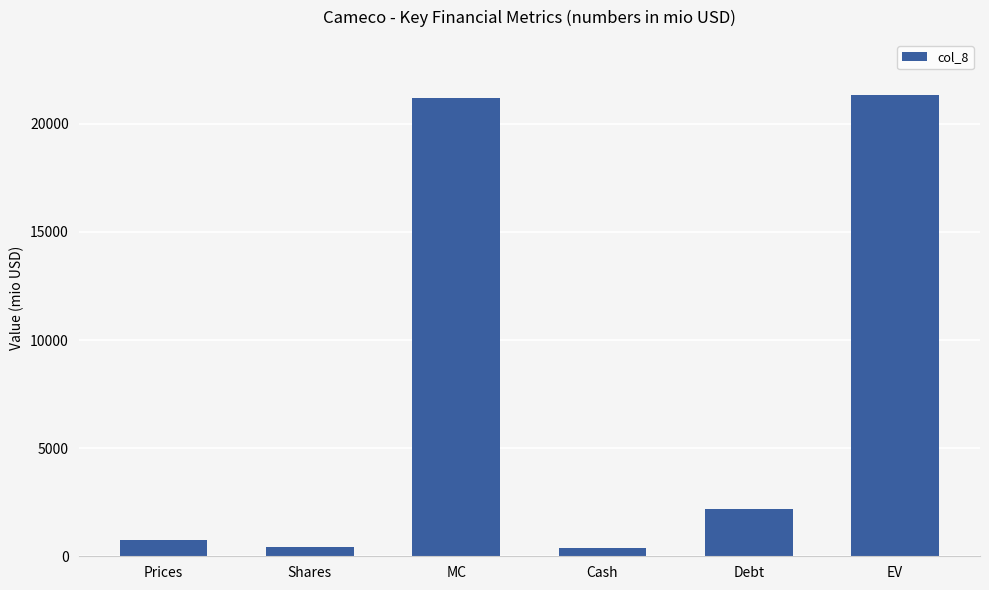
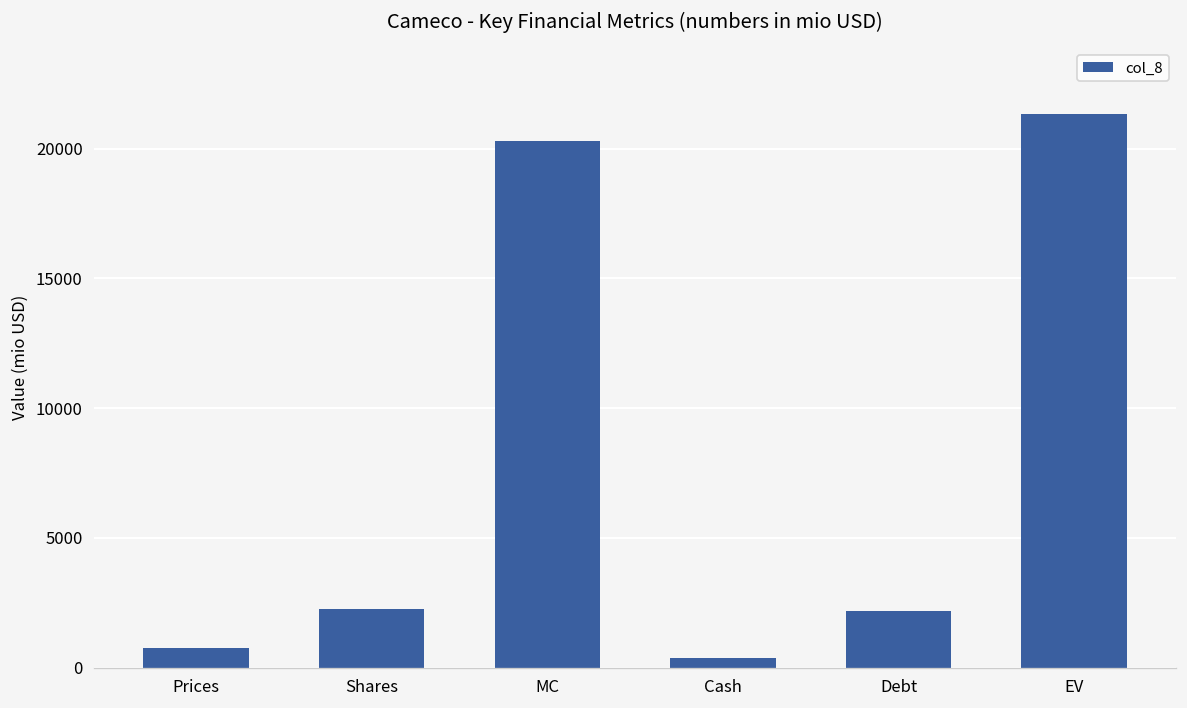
  {
    "Prices": 700,
-   "Shares": 400,
-   "MC": 21200,
+   "Shares": 2300,
+   "MC": 20300,
    "Cash": 400,
    "Debt": 2200,
    "EV": 21300
  }
